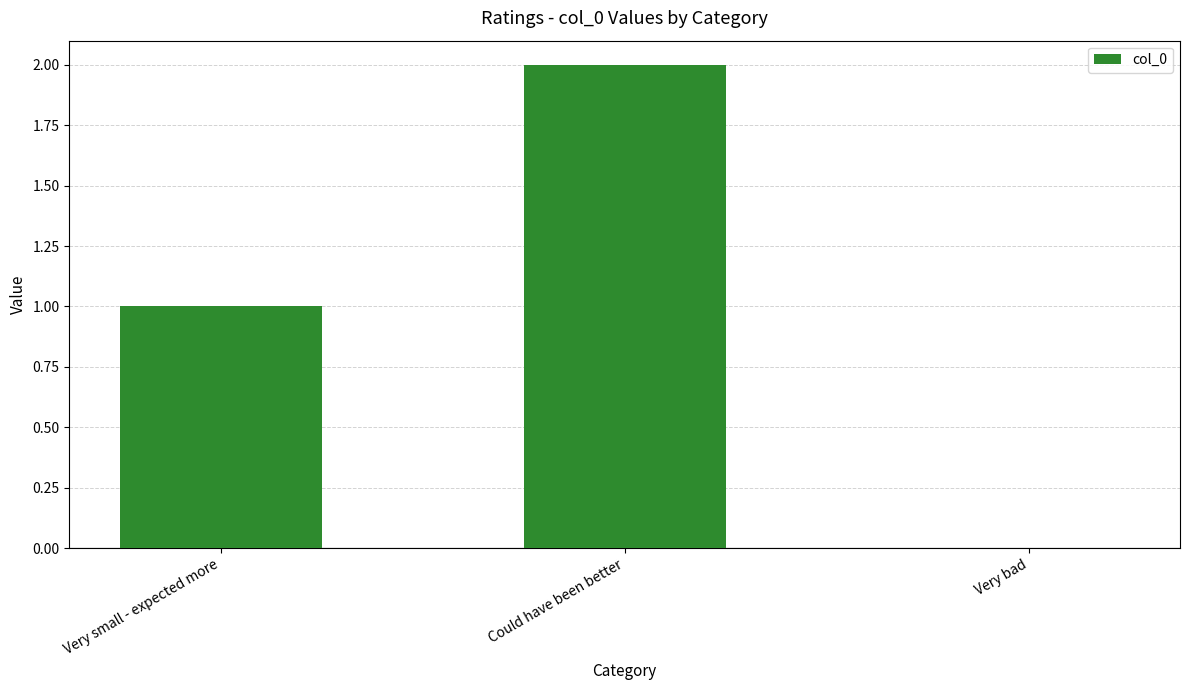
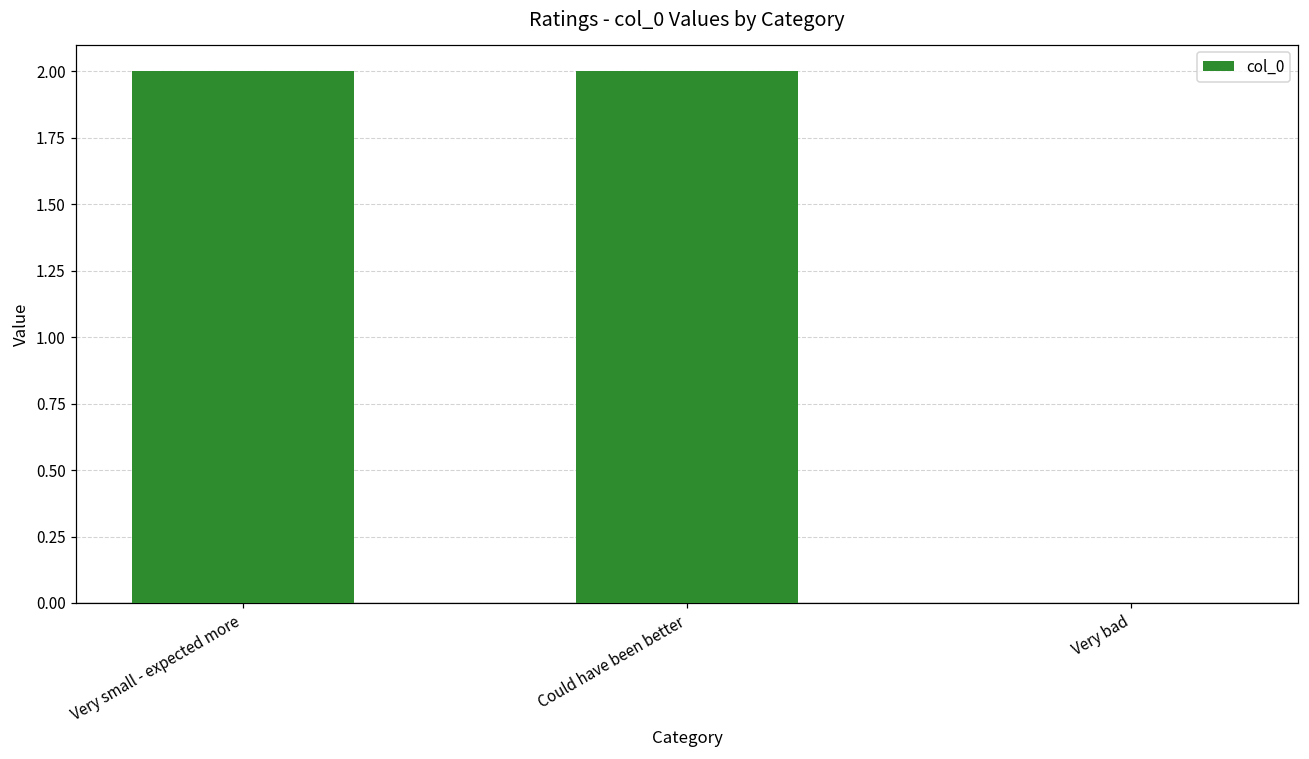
  {
-   "Very small - expected more": 1,
+   "Very small - expected more": 2,
    "Could have been better": 2,
    "Very bad": 0
  }
